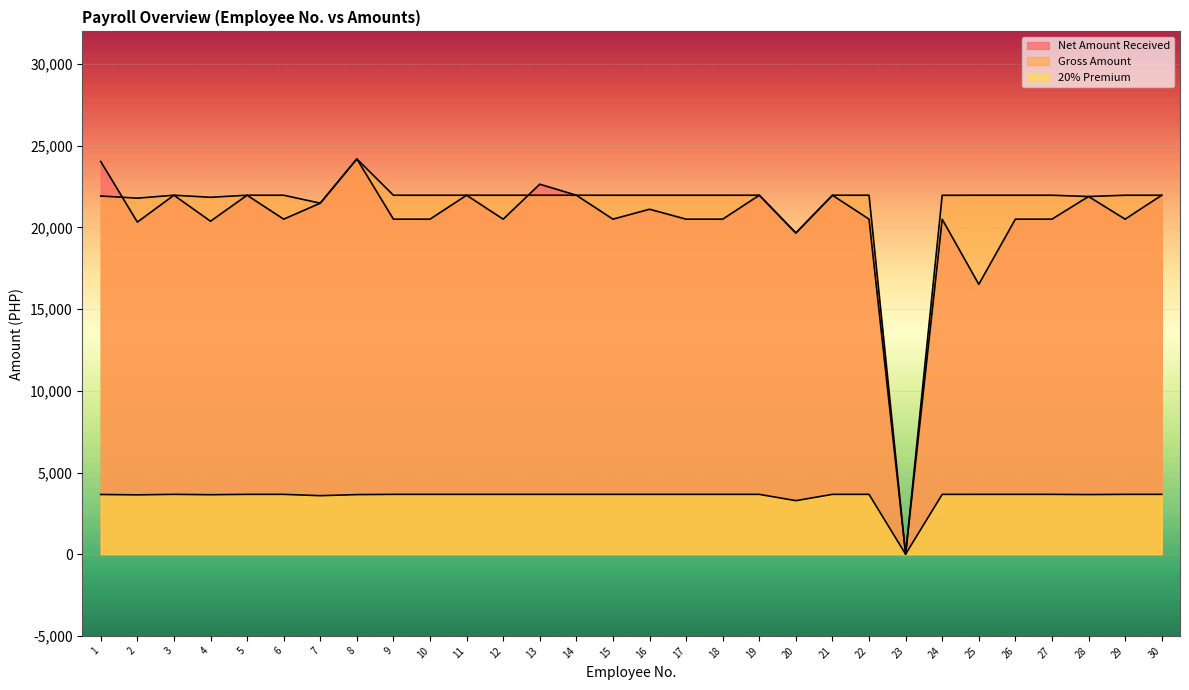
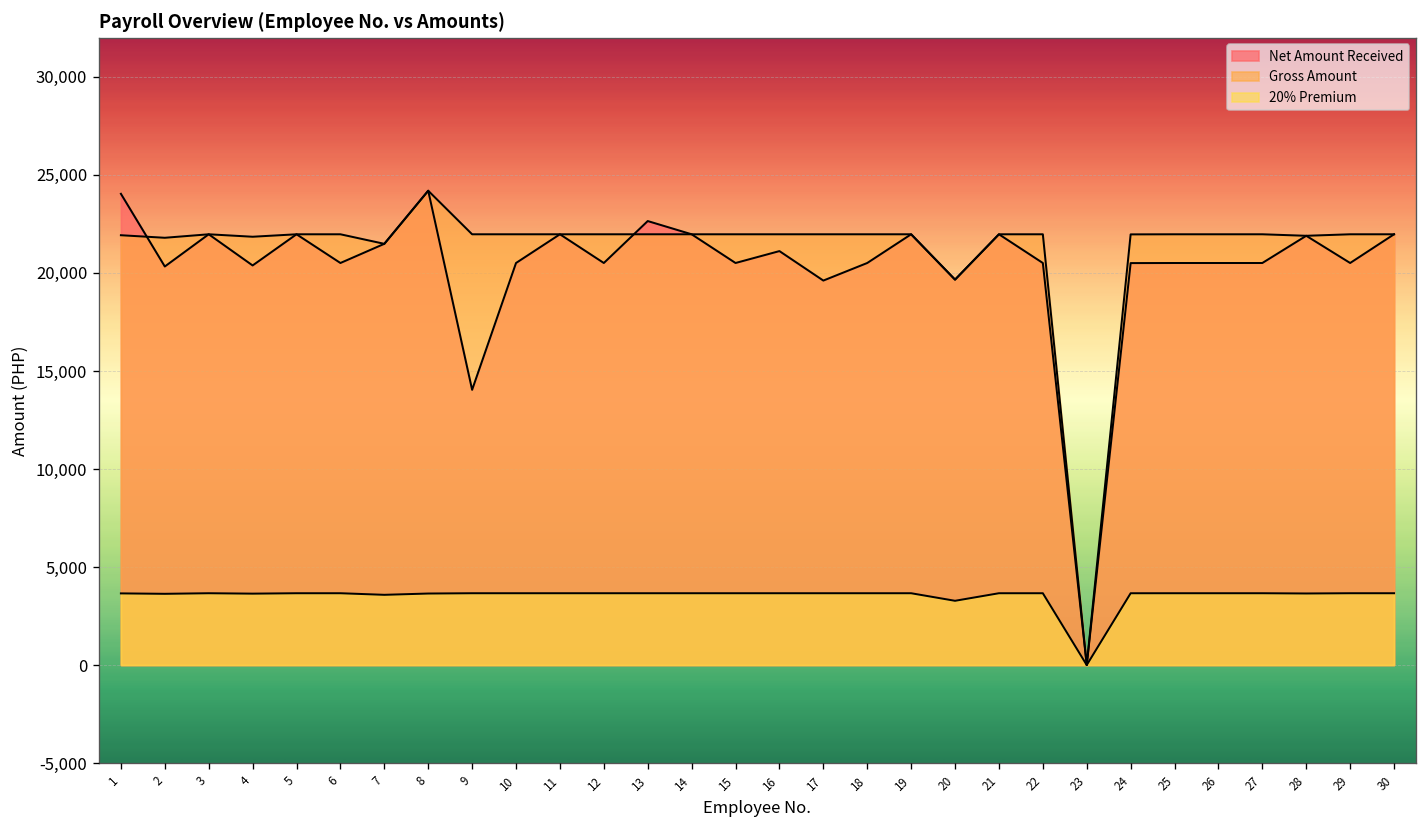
  {
    "Net Amount Received": {
      "1": "24,000",
      "2": "20,300",
      "4": "20,400",
      "6": "20,500",
-     "9": "20,500",
+     "9": "14,000",
      "10": "20,500",
      "12": "20,500",
      "13": "22,600",
      "15": "20,500",
      "16": "21,100",
-     "17": "20,500",
+     "17": "19,600",
      "18": "20,500",
      "22": "20,500",
      "24": "20,500",
-     "25": "16,500",
+     "25": "20,500",
      "26": "20,500",
      "27": "20,500",
      "29": "20,500"
    }
  }
